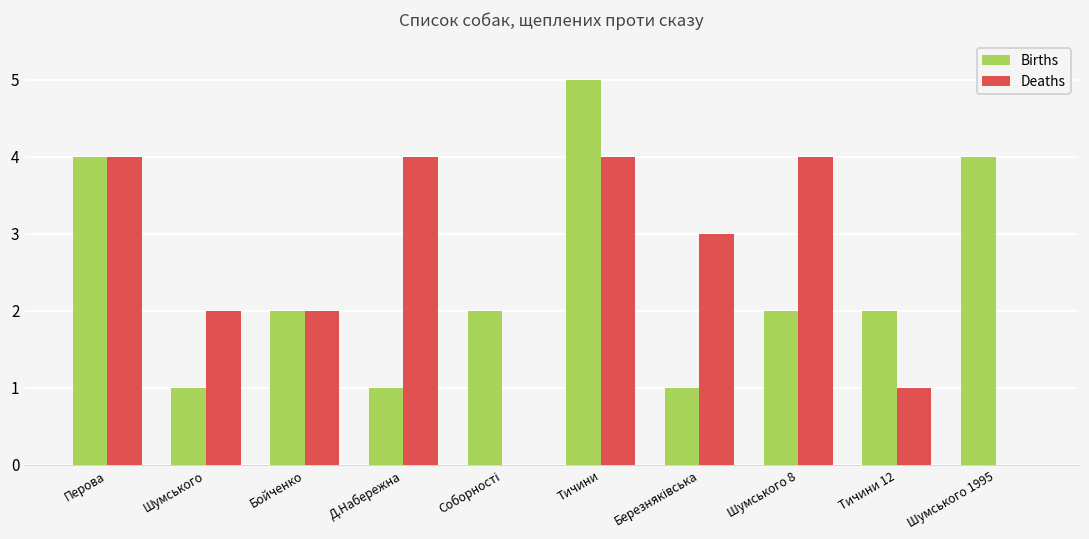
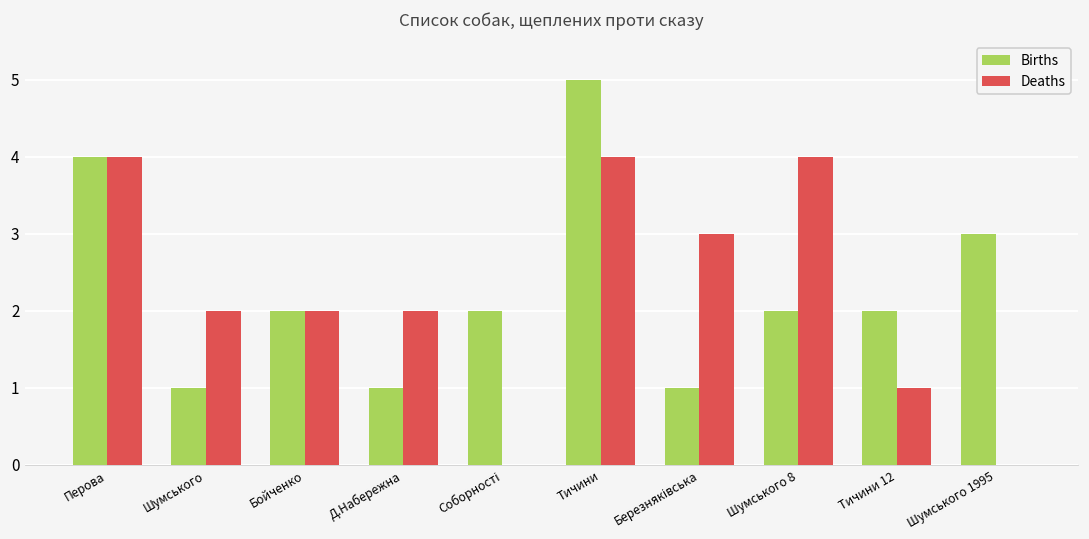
  {
    "Births": {
      "Перова": 4,
      "Шумського": 1,
      "Бойченко": 2,
      "Д.Набережна": 1,
      "Соборності": 2,
      "Тичини": 5,
      "Березняківська": 1,
      "Шумського 8": 2,
      "Тичини 12": 2,
-     "Шумського 1995": 4
+     "Шумського 1995": 3
    },
    "Deaths": {
      "Перова": 4,
      "Шумського": 2,
      "Бойченко": 2,
-     "Д.Набережна": 4,
+     "Д.Набережна": 2,
      "Соборності": 0,
      "Тичини": 4,
      "Березняківська": 3,
      "Шумського 8": 4,
      "Тичини 12": 1,
      "Шумського 1995": 0
    }
  }
